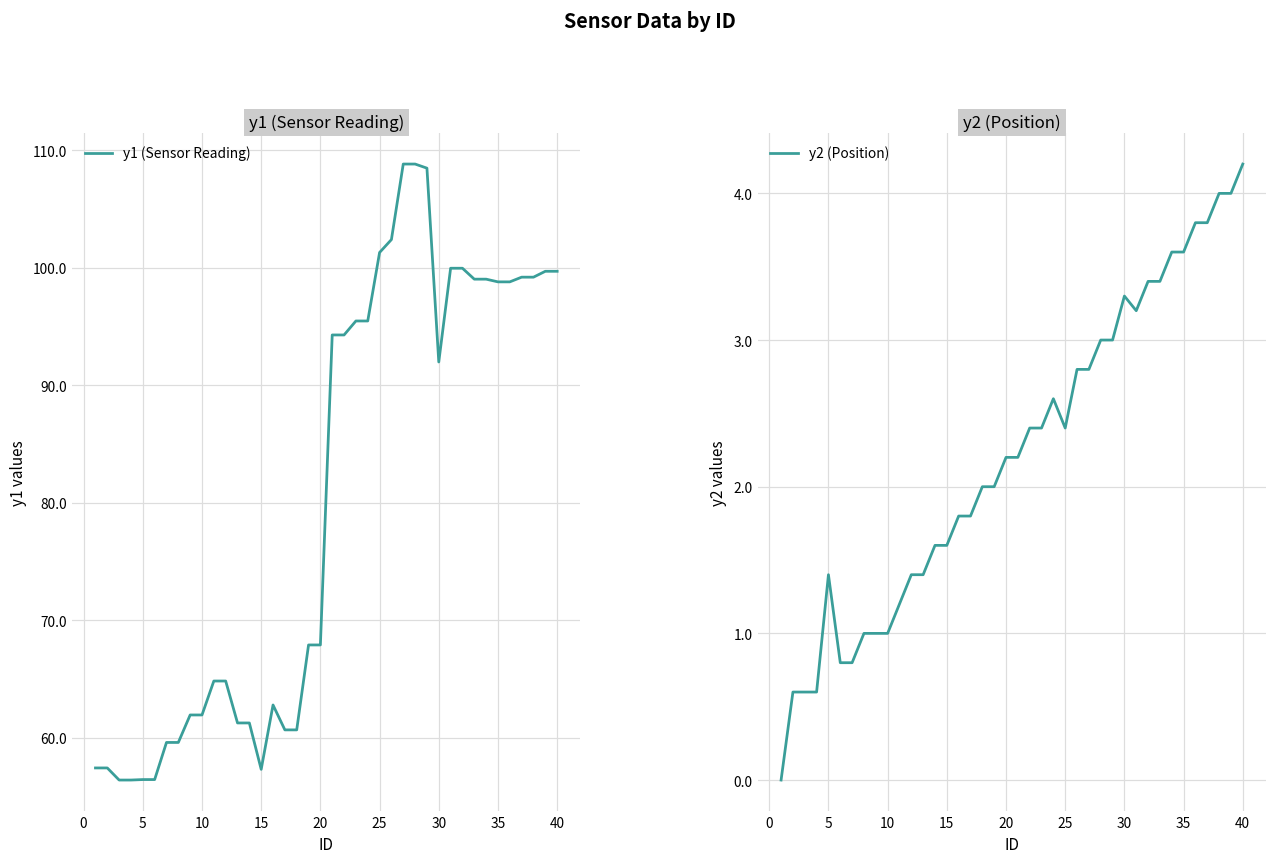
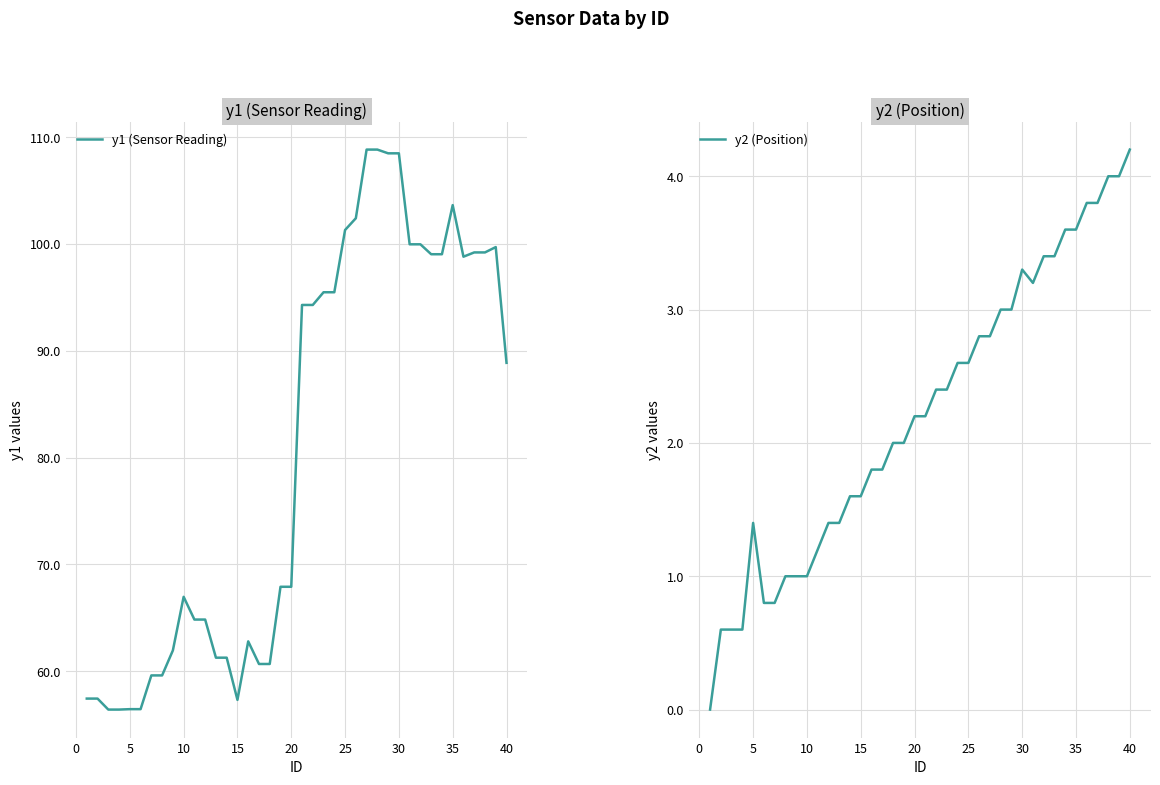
  {
    "y1 (Sensor Reading)": {
      "5": 56.4,
-     "10": 61.9,
+     "10": 67.0,
      "15": 57.3,
      "20": 67.9,
      "25": 101.3,
-     "30": 92.0,
-     "35": 98.8,
-     "40": 99.7
+     "30": 108.5,
+     "35": 103.6,
+     "40": 88.9
    },
    "y2 (Position)": {
      "5": 1.4,
      "10": 1.0,
      "15": 1.6,
      "20": 2.2,
-     "25": 2.4,
+     "25": 2.6,
      "30": 3.3,
      "35": 3.6,
      "40": 4.2
    }
  }
